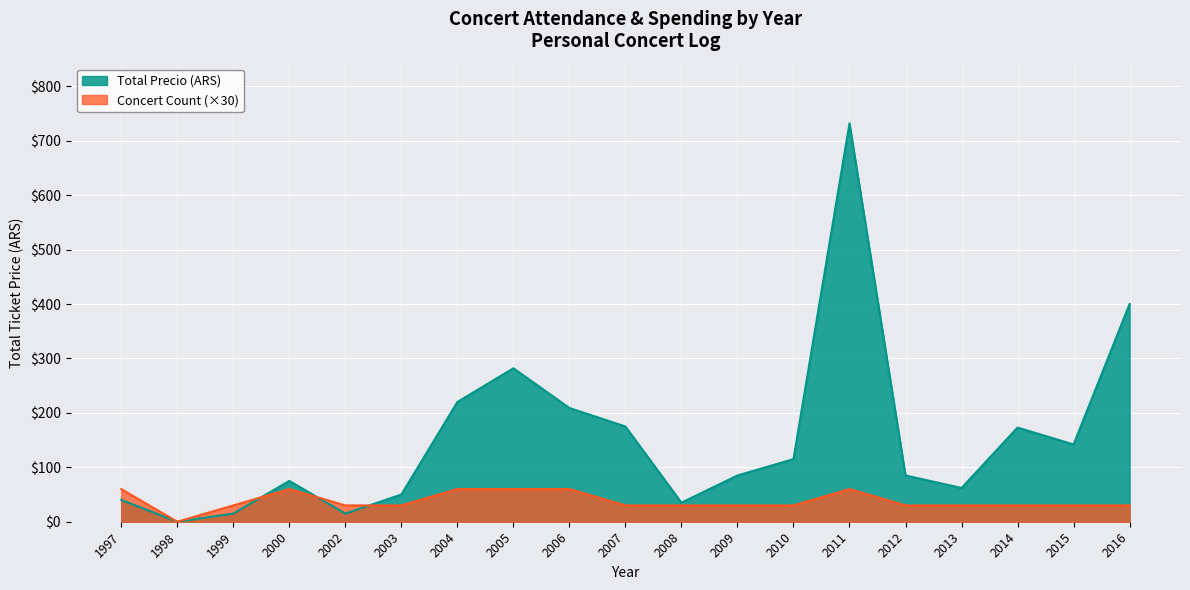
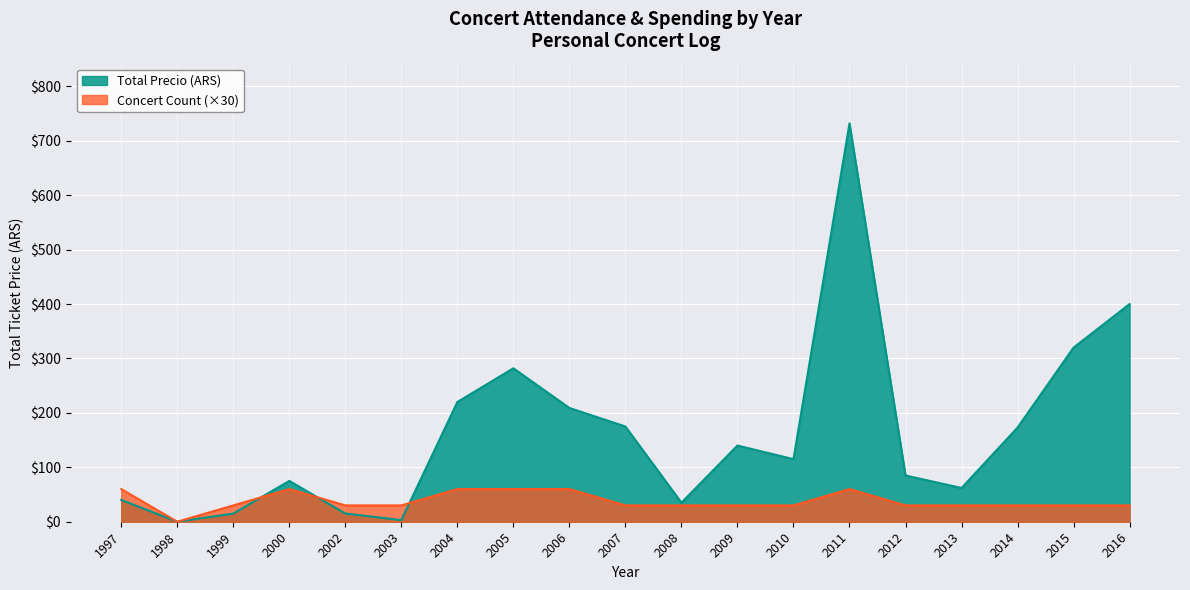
  {
    "Total Precio (ARS)": {
      "1997": "$40",
      "1999": "$20",
      "2000": "$80",
      "2002": "$20",
-     "2003": "$50",
+     "2003": "$0",
      "2004": "$220",
      "2005": "$280",
      "2006": "$210",
      "2007": "$180",
      "2008": "$40",
-     "2009": "$90",
+     "2009": "$140",
      "2010": "$120",
      "2011": "$730",
      "2012": "$90",
      "2013": "$60",
      "2014": "$170",
-     "2015": "$140",
+     "2015": "$320",
      "2016": "$400"
    },
    "Concert Count (×30)": {
      "1997": "$60",
      "1999": "$30",
      "2000": "$60",
      "2002": "$30",
      "2003": "$30",
      "2004": "$60",
      "2005": "$60",
      "2006": "$60",
      "2007": "$30",
      "2008": "$30",
      "2009": "$30",
      "2010": "$30",
      "2011": "$60",
      "2012": "$30",
      "2013": "$30",
      "2014": "$30",
      "2015": "$30",
      "2016": "$30"
    }
  }
